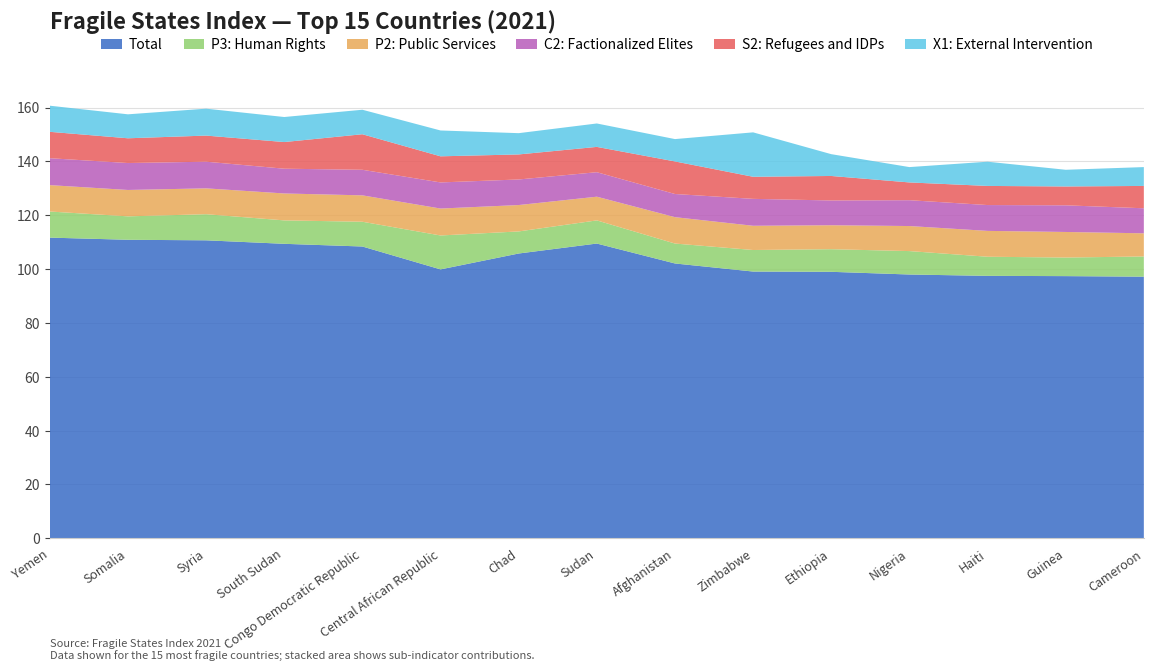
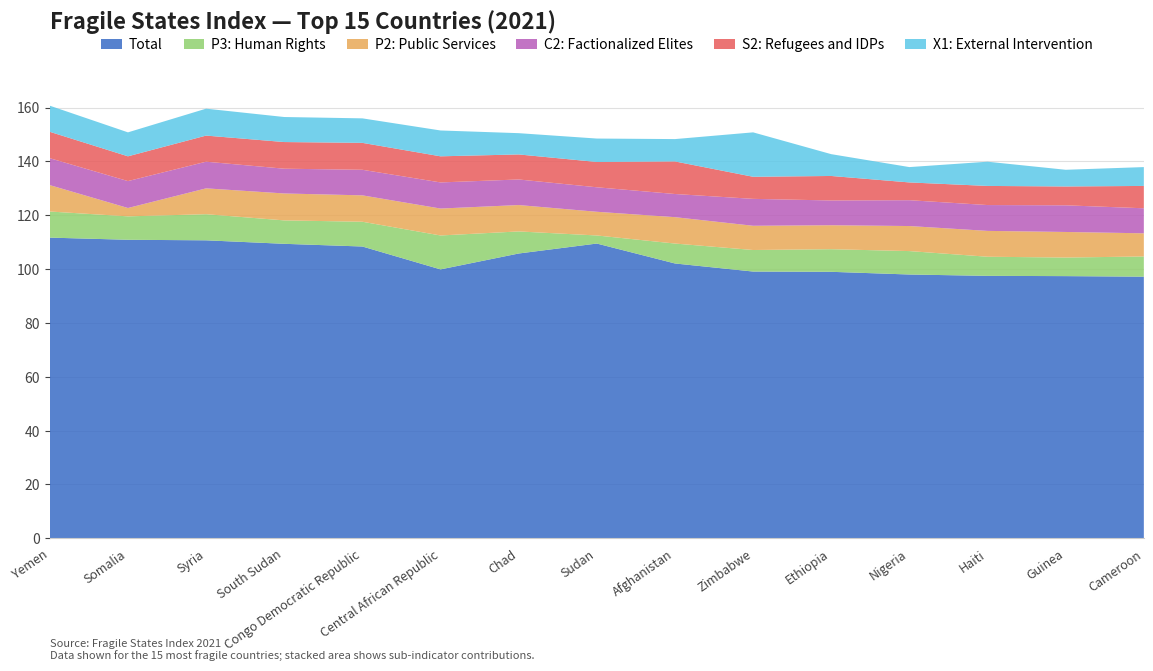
  {
    "Total": {
      "Yemen": 112,
      "Somalia": 111,
      "Syria": 111,
      "South Sudan": 109,
      "Congo Democratic Republic": 108,
      "Central African Republic": 100,
      "Chad": 106,
      "Sudan": 110,
      "Afghanistan": 102,
      "Zimbabwe": 99,
      "Ethiopia": 99,
      "Nigeria": 98,
      "Haiti": 98,
      "Guinea": 97,
      "Cameroon": 97
    },
    "P3: Human Rights": {
      "Yemen": 10,
      "Somalia": 9,
      "Syria": 10,
      "South Sudan": 9,
      "Congo Democratic Republic": 9,
      "Central African Republic": 13,
      "Chad": 8,
-     "Sudan": 9,
+     "Sudan": 3,
      "Afghanistan": 7,
      "Zimbabwe": 8,
      "Ethiopia": 8,
      "Nigeria": 9,
      "Haiti": 7,
      "Guinea": 7,
      "Cameroon": 8
    },
    "P2: Public Services": {
      "Yemen": 10,
-     "Somalia": 10,
+     "Somalia": 3,
      "Syria": 10,
      "South Sudan": 10,
      "Congo Democratic Republic": 10,
      "Central African Republic": 10,
      "Chad": 10,
      "Sudan": 9,
      "Afghanistan": 10,
      "Zimbabwe": 9,
      "Ethiopia": 9,
      "Nigeria": 9,
      "Haiti": 10,
      "Guinea": 10,
      "Cameroon": 9
    },
    "C2: Factionalized Elites": {
      "Yemen": 10,
      "Somalia": 10,
      "Syria": 10,
      "South Sudan": 9,
      "Congo Democratic Republic": 10,
      "Central African Republic": 10,
      "Chad": 10,
      "Sudan": 9,
      "Afghanistan": 9,
      "Zimbabwe": 10,
      "Ethiopia": 9,
      "Nigeria": 10,
      "Haiti": 10,
      "Guinea": 10,
      "Cameroon": 9
    },
    "S2: Refugees and IDPs": {
      "Yemen": 10,
      "Somalia": 9,
      "Syria": 10,
      "South Sudan": 10,
-     "Congo Democratic Republic": 13,
+     "Congo Democratic Republic": 10,
      "Central African Republic": 10,
      "Chad": 9,
      "Sudan": 9,
      "Afghanistan": 12,
      "Zimbabwe": 8,
      "Ethiopia": 9,
      "Nigeria": 7,
      "Haiti": 7,
      "Guinea": 7,
      "Cameroon": 8
    },
    "X1: External Intervention": {
      "Yemen": 10,
      "Somalia": 9,
      "Syria": 10,
      "South Sudan": 9,
      "Congo Democratic Republic": 9,
      "Central African Republic": 10,
      "Chad": 8,
      "Sudan": 9,
      "Afghanistan": 8,
      "Zimbabwe": 17,
      "Ethiopia": 8,
      "Nigeria": 6,
      "Haiti": 9,
      "Guinea": 6,
      "Cameroon": 7
    }
  }
